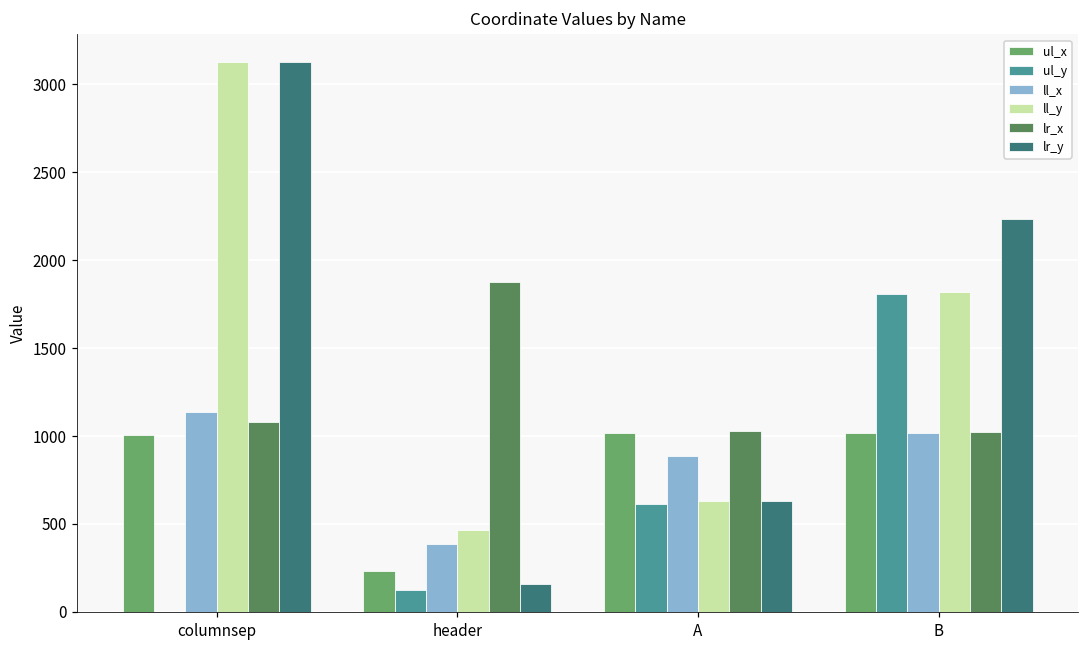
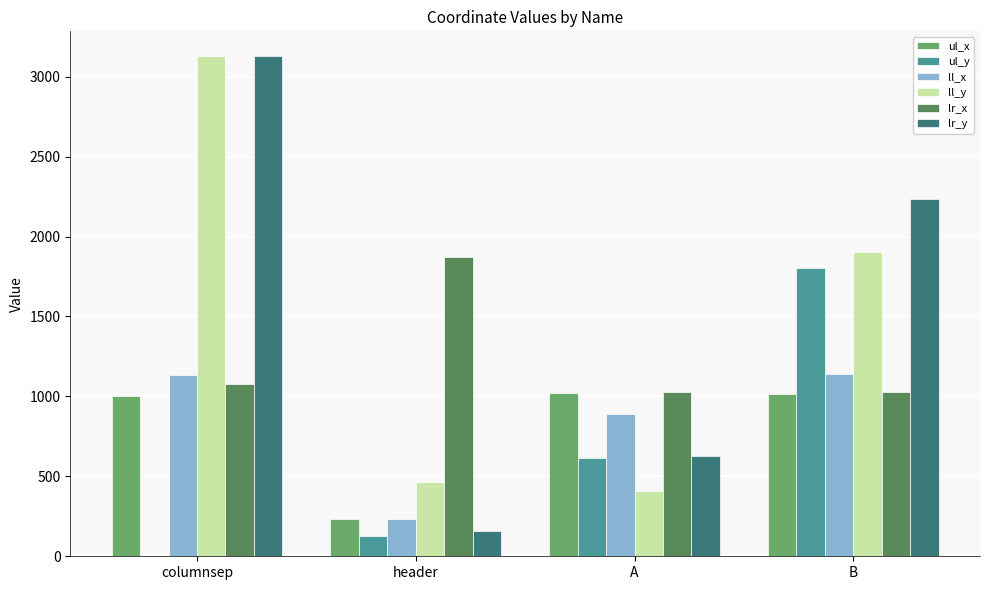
  {
    "ll_x": {
      "columnsep": 1140,
-     "header": 390,
+     "header": 230,
      "A": 890,
-     "B": 1020
+     "B": 1140
    },
    "ll_y": {
      "columnsep": 3130,
      "header": 460,
-     "A": 630,
-     "B": 1820
+     "A": 410,
+     "B": 1900
    }
  }
